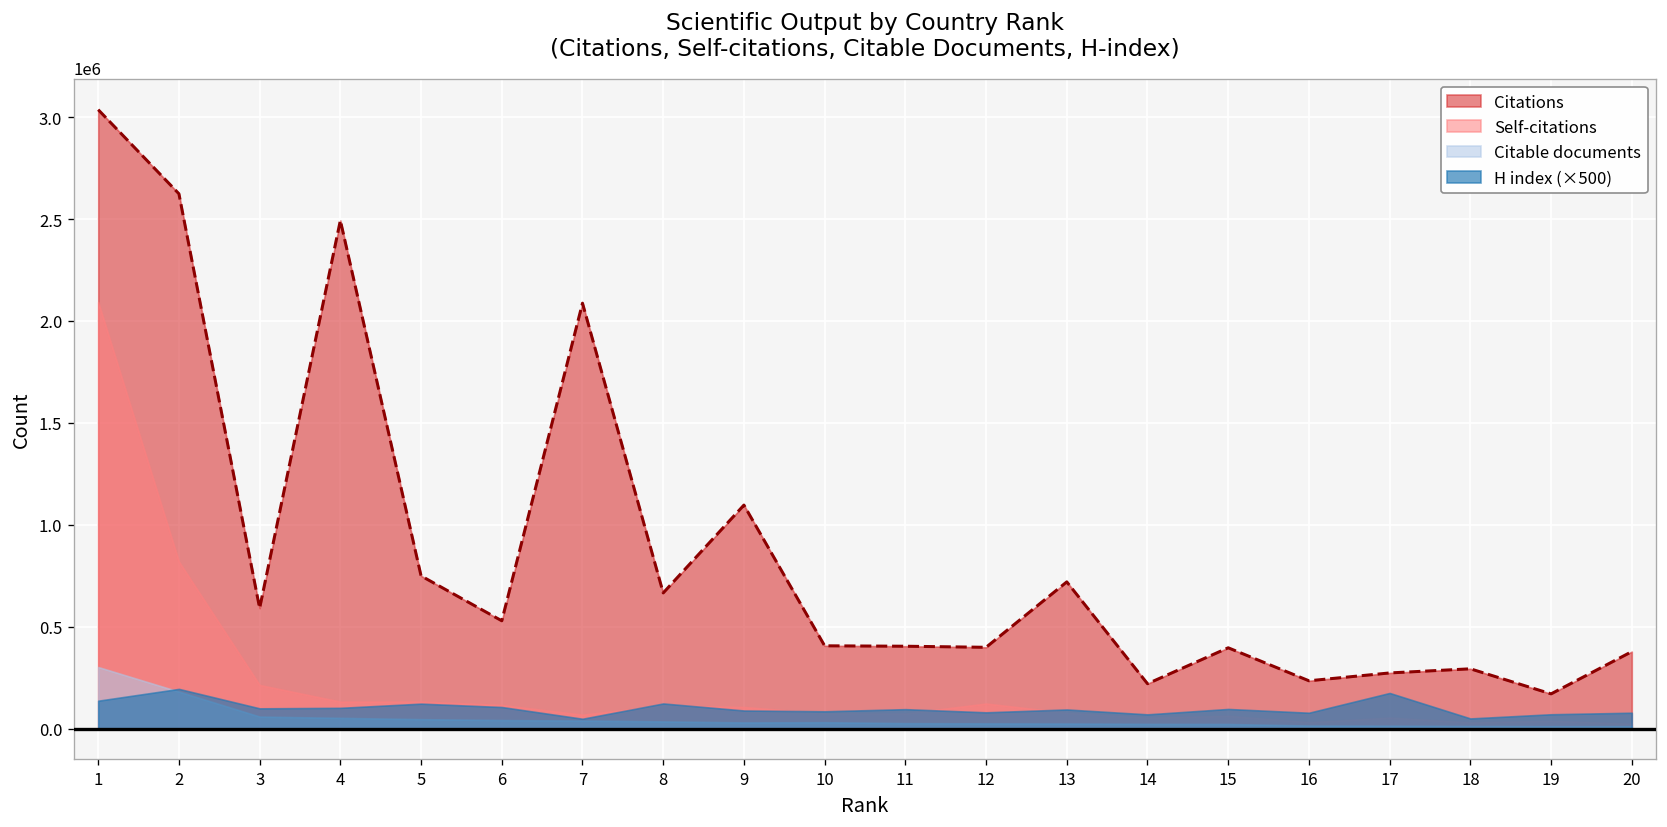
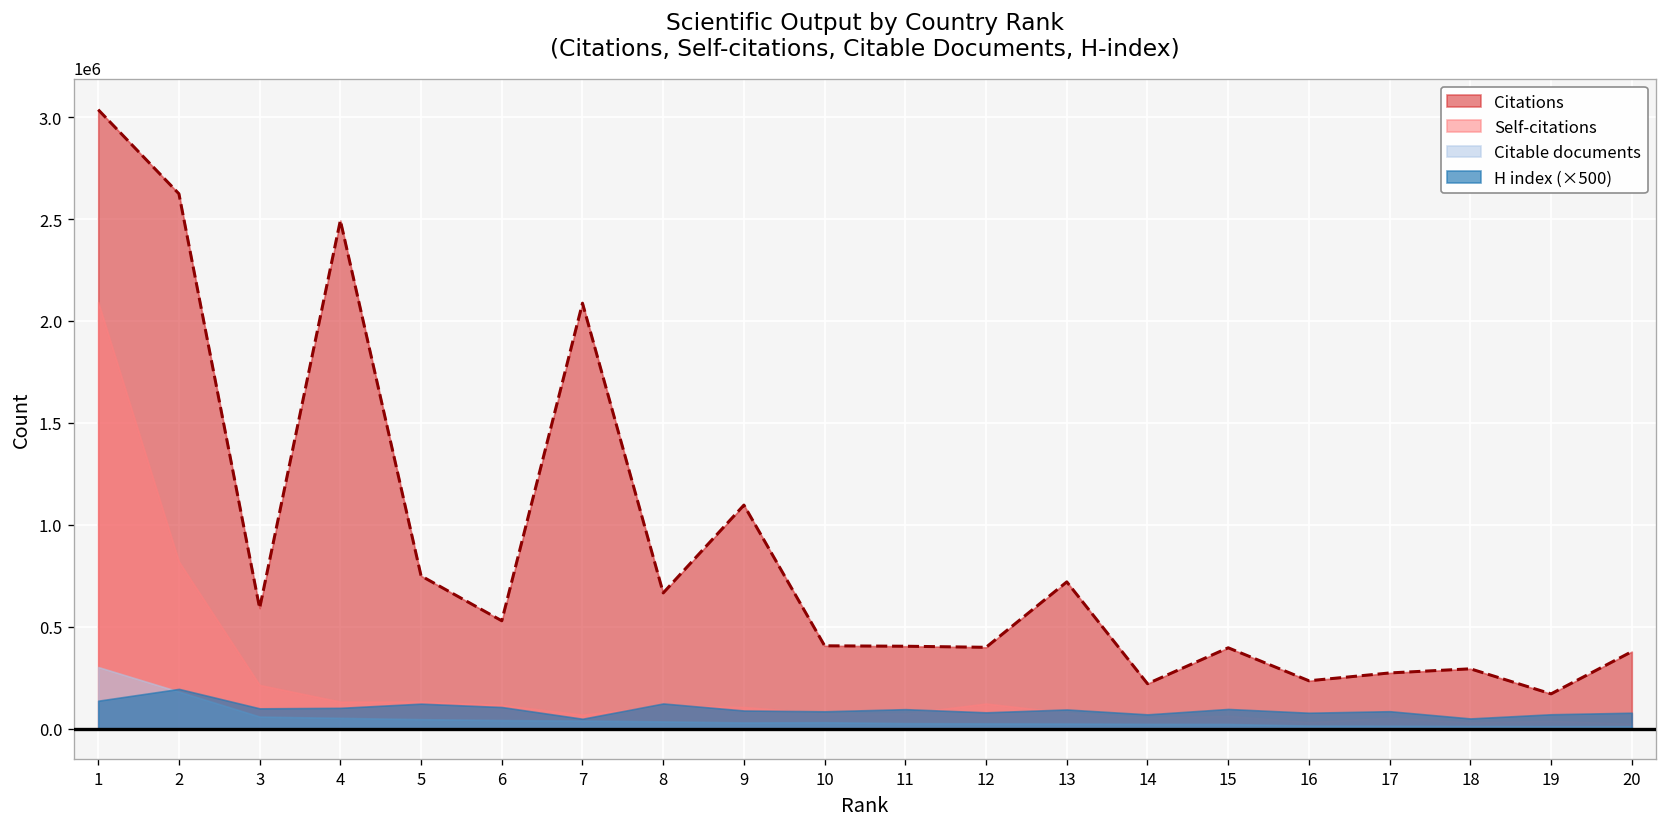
  {
    "Citations": {
      "1": 3040000,
      "2": 2620000,
      "3": 590000,
      "4": 2490000,
      "5": 750000,
      "6": 530000,
      "7": 2090000,
      "8": 670000,
      "9": 1100000,
      "10": 410000,
      "11": 400000,
      "12": 400000,
      "13": 720000,
      "14": 220000,
      "15": 400000,
      "16": 230000,
      "17": 270000,
      "18": 290000,
      "19": 170000,
      "20": 380000
    },
    "Self-citations": {
      "1": 2090000,
      "2": 820000,
      "3": 210000,
      "4": 130000,
      "7": 70000,
      "9": 110000,
      "11": 70000,
      "12": 120000,
      "13": 80000,
      "14": 50000,
      "15": 60000,
      "16": 30000,
      "17": 50000,
      "18": 30000,
      "19": 40000
    },
    "Citable documents": {
      "1": 300000,
      "3": 60000,
      "4": 50000,
      "5": 50000,
      "6": 40000,
      "8": 30000,
      "9": 30000,
      "10": 30000,
      "11": 30000,
      "12": 30000,
      "13": 20000,
      "14": 20000,
      "15": 20000
    },
    "H index (×500)": {
      "1": 140000,
      "3": 100000,
      "4": 100000,
      "9": 90000,
      "11": 100000,
      "12": 80000,
      "13": 90000,
      "14": 70000,
      "15": 100000,
      "16": 80000,
-     "17": 170000,
+     "17": 90000,
      "18": 50000,
      "19": 70000,
      "20": 80000
    }
  }
